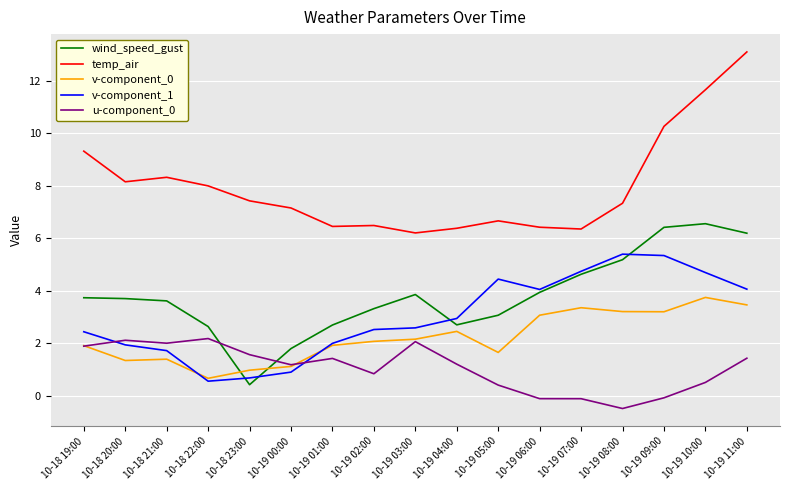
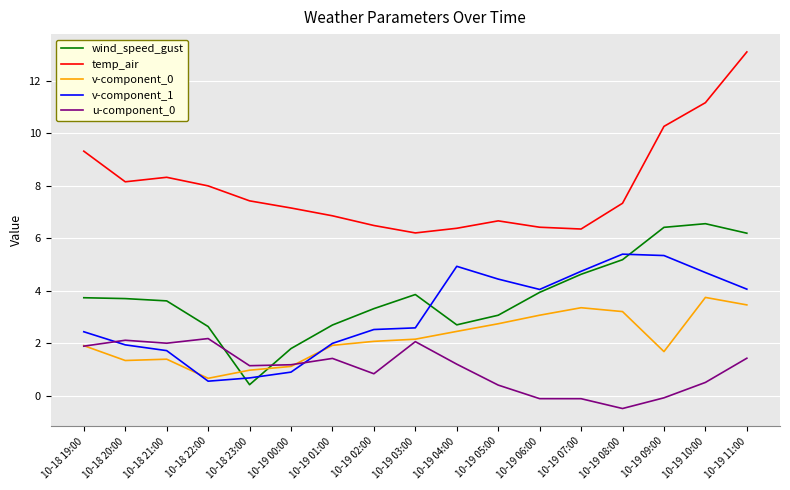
  {
    "wind_speed_gust": {
      "10-18 19:00": 3.7,
      "10-18 20:00": 3.7,
      "10-18 21:00": 3.6,
      "10-18 22:00": 2.6,
      "10-18 23:00": 0.4,
      "10-19 00:00": 1.8,
      "10-19 01:00": 2.7,
      "10-19 02:00": 3.3,
      "10-19 03:00": 3.9,
      "10-19 04:00": 2.7,
      "10-19 05:00": 3.1,
      "10-19 06:00": 3.9,
      "10-19 07:00": 4.6,
      "10-19 08:00": 5.2,
      "10-19 09:00": 6.4,
      "10-19 10:00": 6.6,
      "10-19 11:00": 6.2
    },
    "temp_air": {
      "10-18 19:00": 9.3,
      "10-18 20:00": 8.2,
      "10-18 21:00": 8.3,
      "10-18 22:00": 8.0,
      "10-18 23:00": 7.4,
      "10-19 00:00": 7.2,
-     "10-19 01:00": 6.5,
+     "10-19 01:00": 6.9,
      "10-19 02:00": 6.5,
      "10-19 03:00": 6.2,
      "10-19 04:00": 6.4,
      "10-19 05:00": 6.7,
      "10-19 06:00": 6.4,
      "10-19 07:00": 6.4,
      "10-19 08:00": 7.3,
      "10-19 09:00": 10.3,
-     "10-19 10:00": 11.7,
+     "10-19 10:00": 11.2,
      "10-19 11:00": 13.1
    },
    "v-component_0": {
      "10-18 20:00": 1.3,
      "10-18 21:00": 1.4,
      "10-18 22:00": 0.7,
      "10-18 23:00": 1.0,
      "10-19 02:00": 2.1,
      "10-19 04:00": 2.4,
-     "10-19 05:00": 1.6,
+     "10-19 05:00": 2.7,
      "10-19 06:00": 3.1,
      "10-19 07:00": 3.4,
      "10-19 08:00": 3.2,
-     "10-19 09:00": 3.2,
+     "10-19 09:00": 1.7,
      "10-19 10:00": 3.7,
      "10-19 11:00": 3.5
    },
    "v-component_1": {
      "10-18 19:00": 2.4,
      "10-18 20:00": 1.9,
      "10-18 21:00": 1.7,
      "10-18 22:00": 0.5,
      "10-18 23:00": 0.7,
      "10-19 00:00": 0.9,
      "10-19 02:00": 2.5,
      "10-19 03:00": 2.6,
-     "10-19 04:00": 2.9,
+     "10-19 04:00": 4.9,
      "10-19 05:00": 4.4,
      "10-19 06:00": 4.0,
      "10-19 07:00": 4.7,
      "10-19 08:00": 5.4,
      "10-19 09:00": 5.3,
      "10-19 10:00": 4.7,
      "10-19 11:00": 4.1
    },
    "u-component_0": {
      "10-18 20:00": 2.1,
      "10-18 21:00": 2.0,
      "10-18 22:00": 2.2,
-     "10-18 23:00": 1.6,
+     "10-18 23:00": 1.1,
      "10-19 01:00": 1.4,
      "10-19 02:00": 0.8,
      "10-19 04:00": 1.2,
      "10-19 05:00": 0.4,
      "10-19 06:00": -0.1,
      "10-19 07:00": -0.1,
      "10-19 08:00": -0.5,
      "10-19 09:00": -0.1,
      "10-19 10:00": 0.5,
      "10-19 11:00": 1.4
    }
  }
